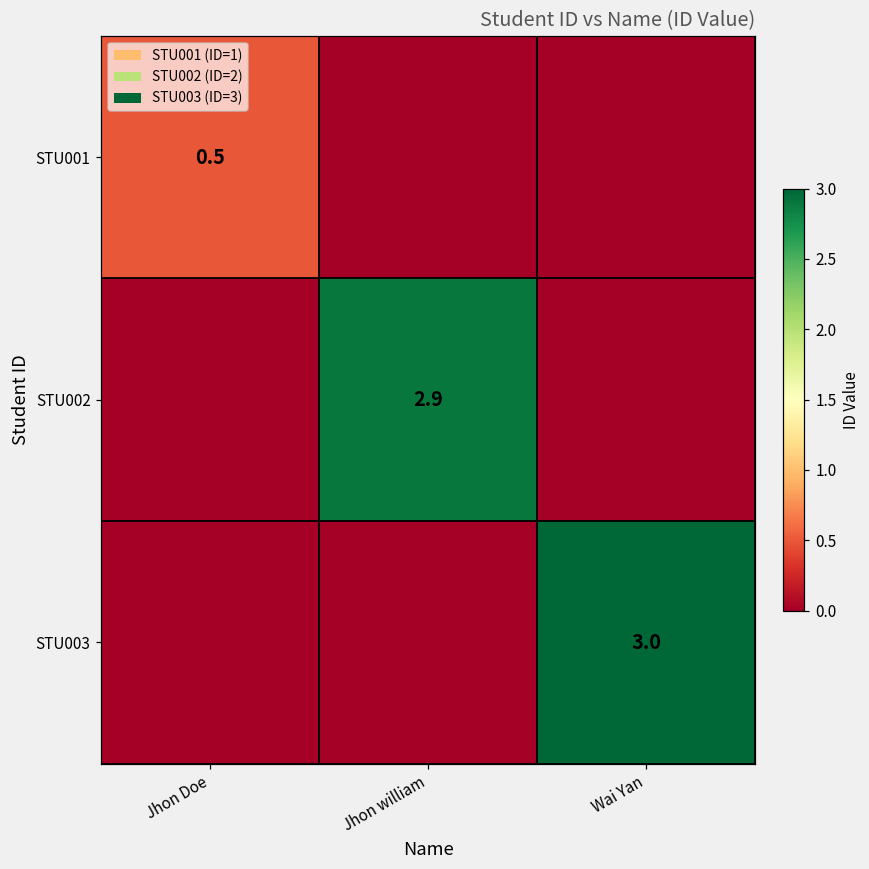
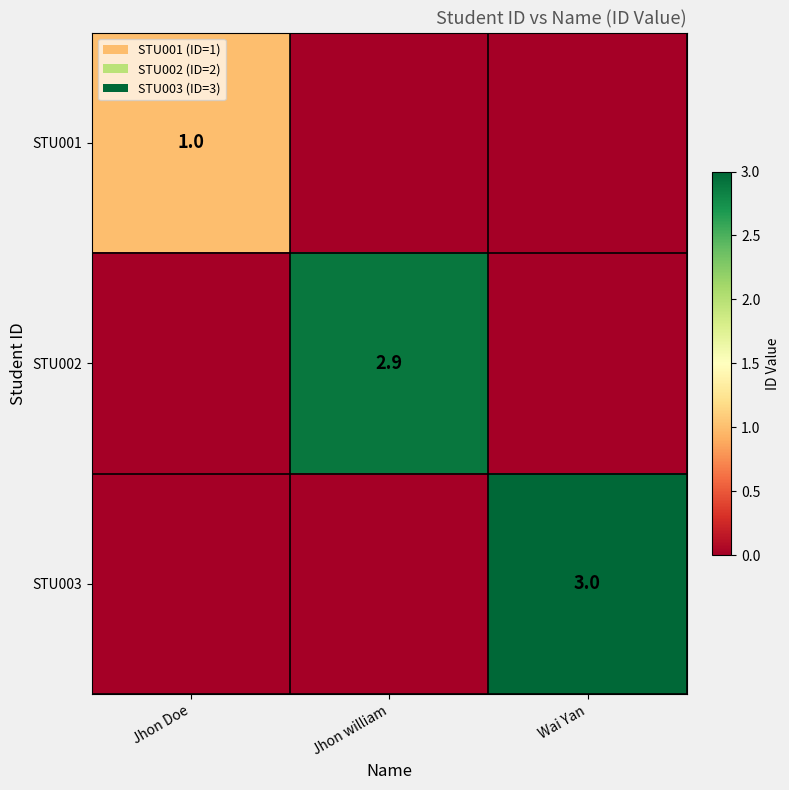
  {
    "STU001": {
-     "Jhon Doe": 0.5
+     "Jhon Doe": 1.0
    },
    "STU002": {
      "Jhon william": 2.9
    },
    "STU003": {
      "Wai Yan": 3.0
    }
  }
